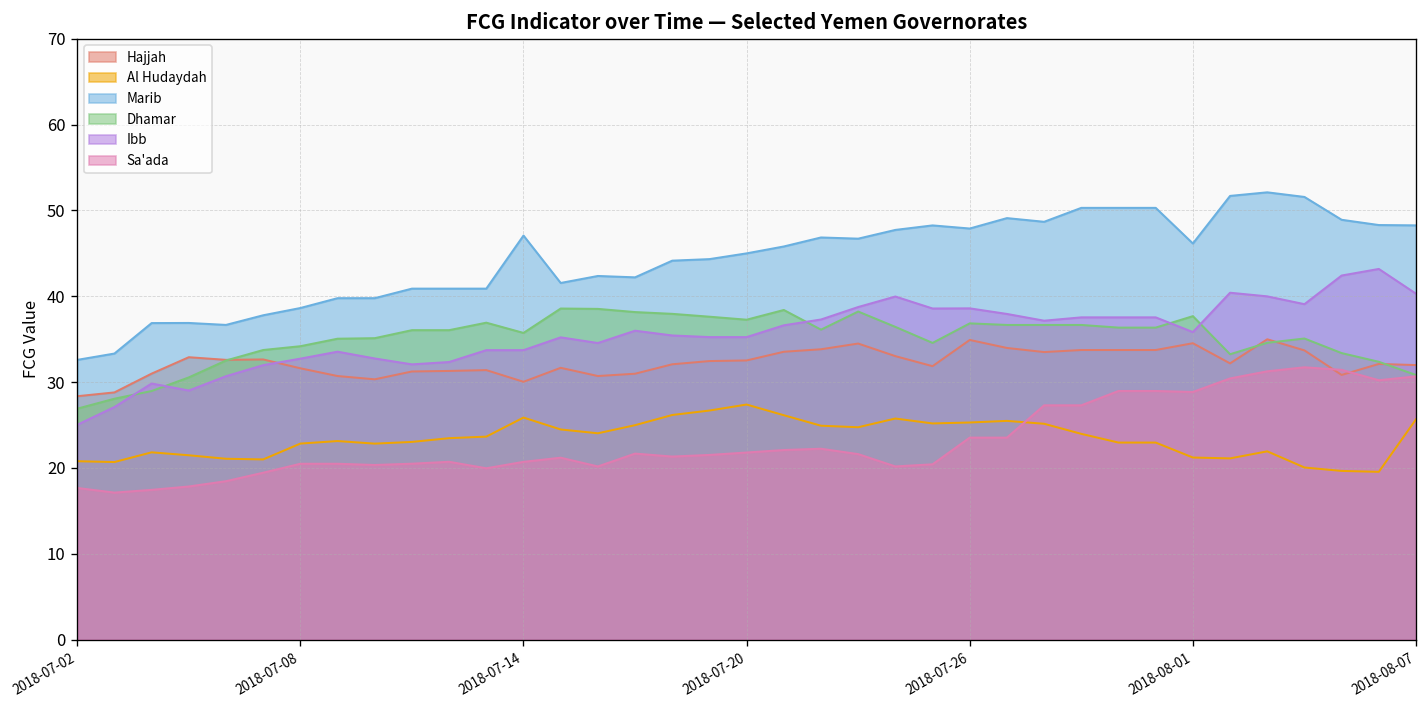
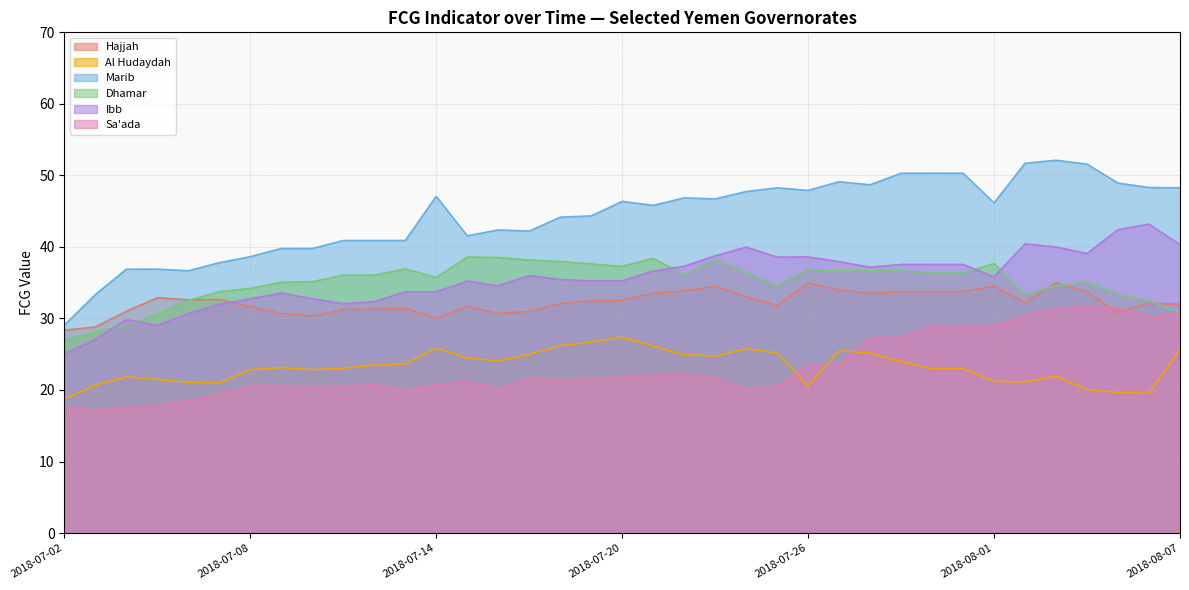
  {
    "Al Hudaydah": {
-     "2018-07-02": 21,
+     "2018-07-02": 19,
      "2018-07-08": 23,
      "2018-07-14": 26,
      "2018-07-20": 27,
-     "2018-07-26": 25,
+     "2018-07-26": 21,
      "2018-08-01": 21,
      "2018-08-07": 26
    },
    "Marib": {
-     "2018-07-02": 33,
+     "2018-07-02": 29,
      "2018-07-08": 39,
      "2018-07-14": 47,
-     "2018-07-20": 45,
+     "2018-07-20": 46,
      "2018-07-26": 48,
      "2018-08-01": 46,
      "2018-08-07": 48
    },
    "Dhamar": {
      "2018-07-02": 27,
      "2018-07-08": 34,
      "2018-07-14": 36,
      "2018-07-20": 37,
      "2018-07-26": 37,
      "2018-08-01": 38
    }
  }
